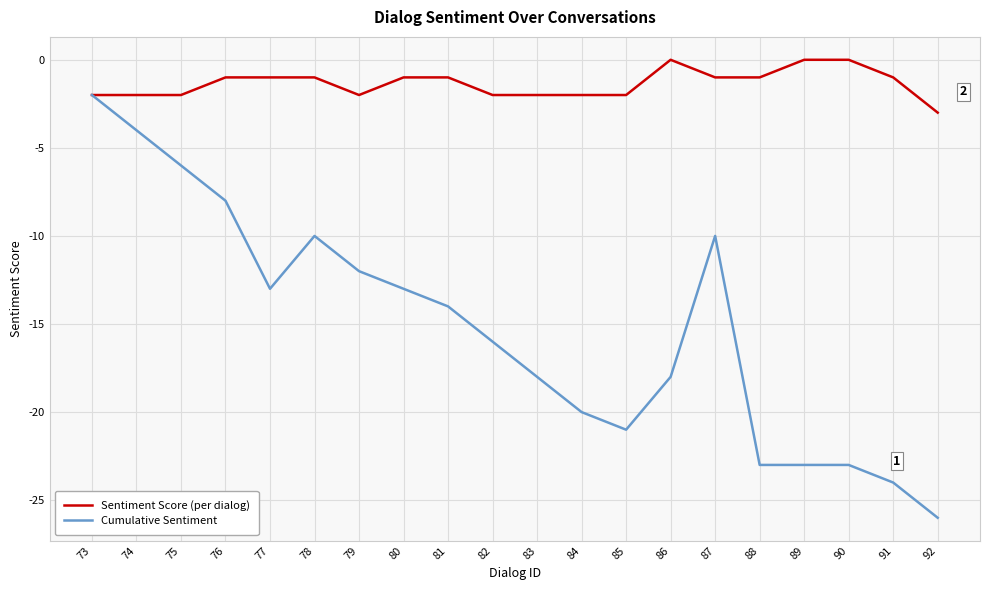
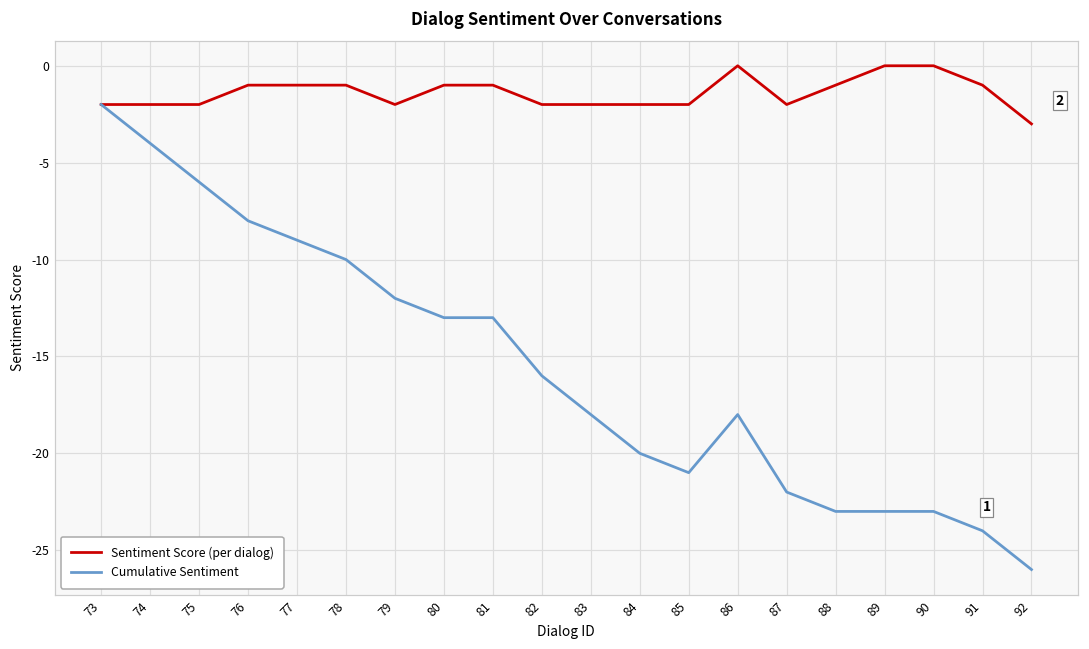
  {
    "Sentiment Score (per dialog)": {
      "74": -2,
      "75": -2,
      "76": -1,
      "77": -1,
      "78": -1,
      "79": -2,
      "80": -1,
      "81": -1,
      "82": -2,
      "83": -2,
      "84": -2,
      "85": -2,
      "86": 0,
-     "87": -1,
+     "87": -2,
      "88": -1,
      "89": 0,
      "90": 0,
      "91": -1,
      "92": -3
    },
    "Cumulative Sentiment": {
      "74": -4,
      "75": -6,
      "76": -8,
-     "77": -13,
+     "77": -9,
      "78": -10,
      "79": -12,
      "80": -13,
-     "81": -14,
+     "81": -13,
      "82": -16,
      "83": -18,
      "84": -20,
      "85": -21,
      "86": -18,
-     "87": -10,
+     "87": -22,
      "88": -23,
      "89": -23,
      "90": -23,
      "92": -26
    }
  }
